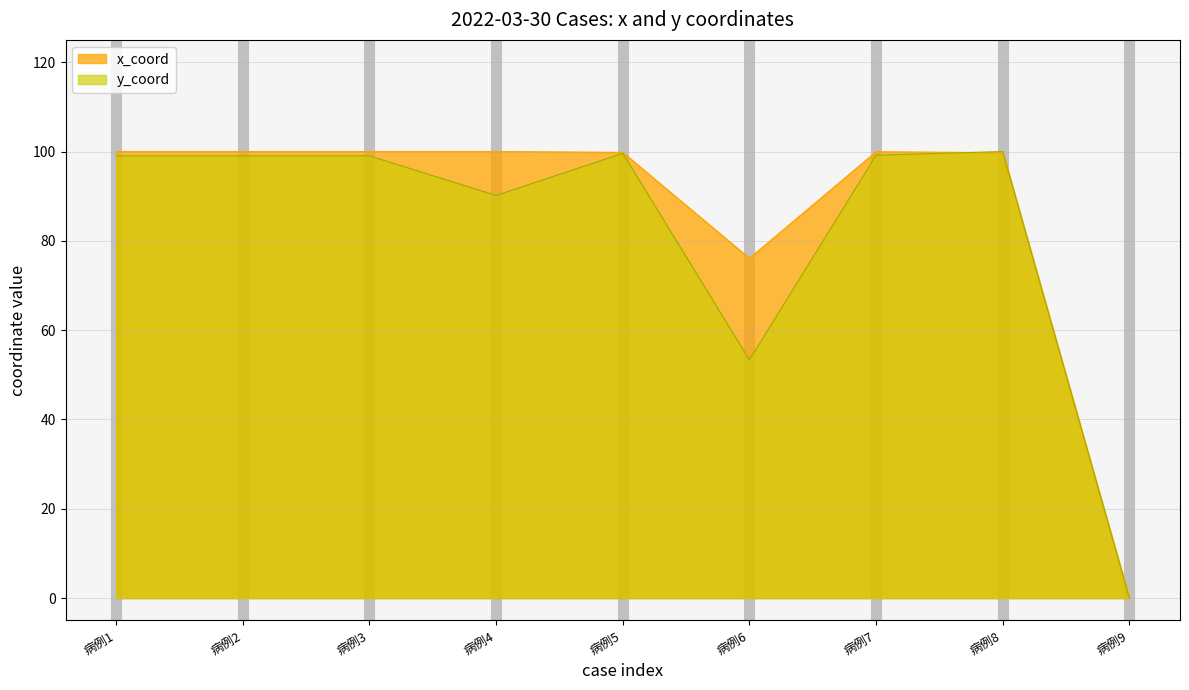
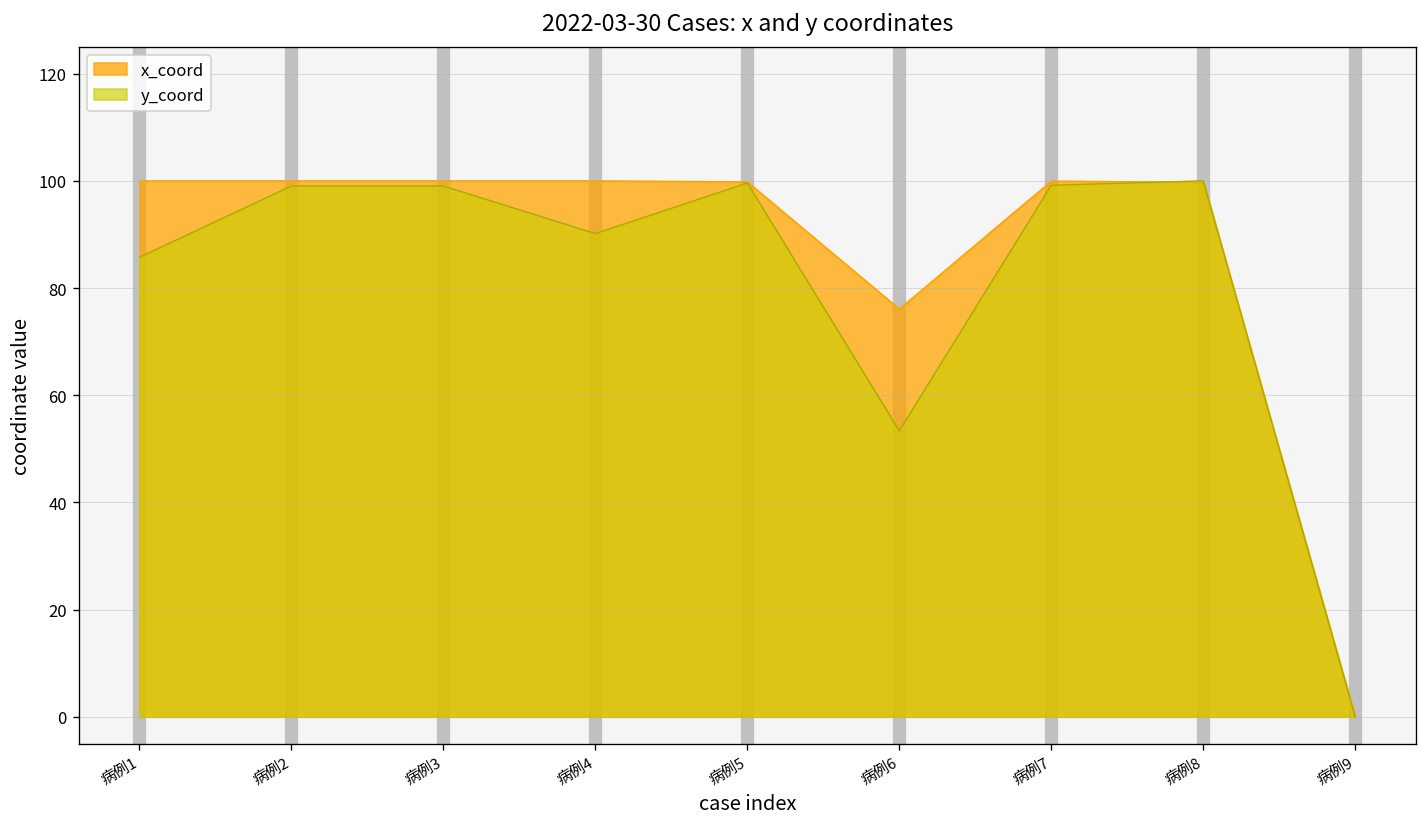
  {
    "x_coord": {
      "病例1": 100,
      "病例2": 100,
      "病例3": 100,
      "病例4": 100,
      "病例6": 76,
      "病例7": 100
    },
    "y_coord": {
-     "病例1": 99,
+     "病例1": 86,
      "病例2": 99,
      "病例3": 99,
      "病例4": 90,
      "病例6": 53,
      "病例7": 99
    }
  }
